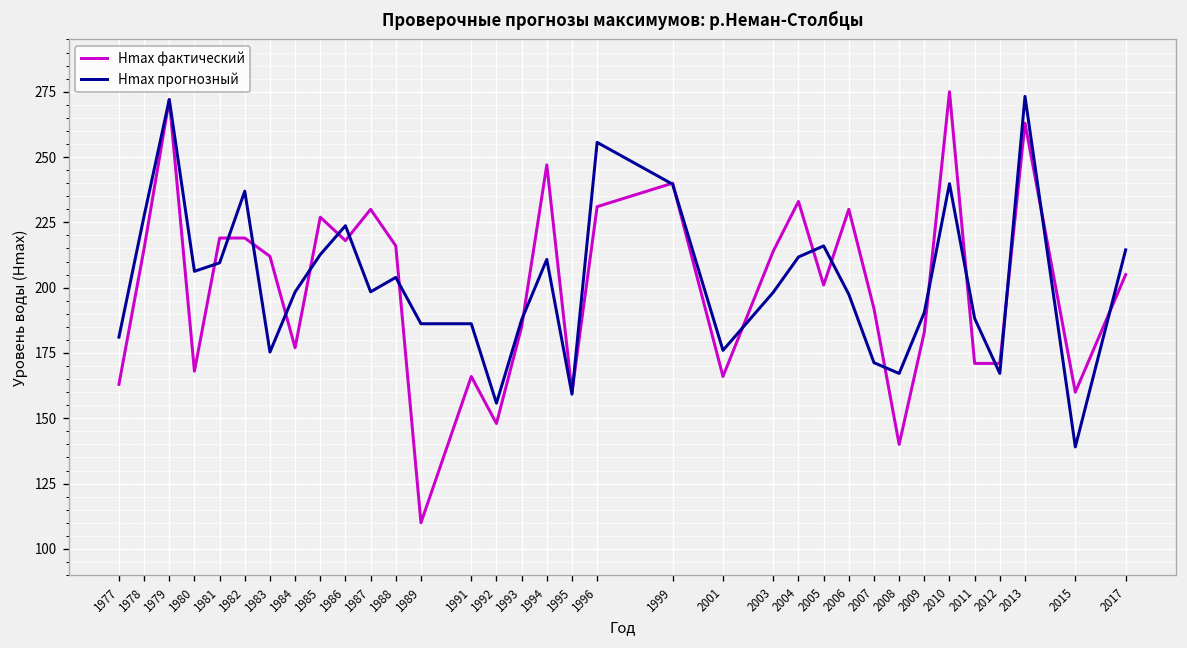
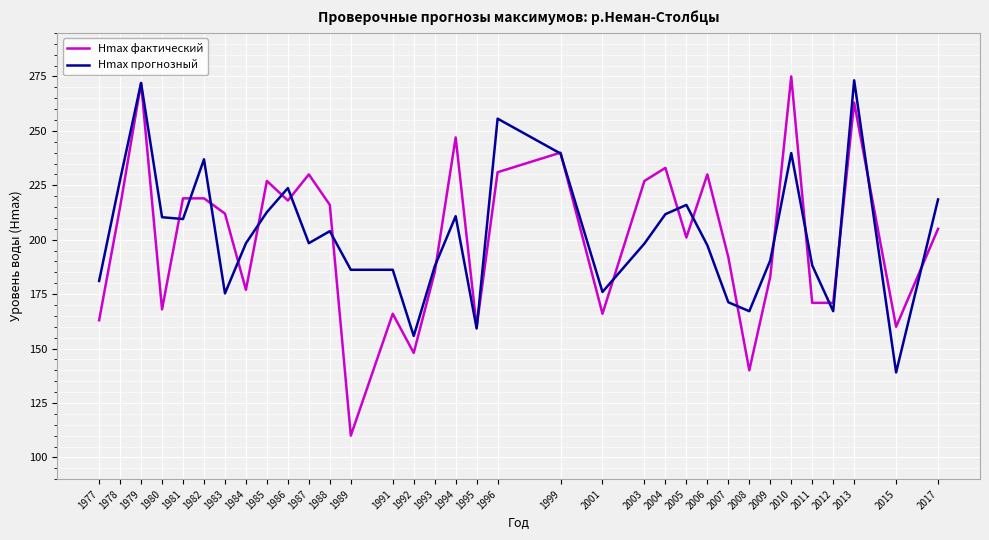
  {
    "Hmax фактический": {
      "1977": 163,
      "1978": 215,
      "1980": 168,
      "1981": 219,
      "1982": 219,
      "1983": 212,
      "1984": 177,
      "1985": 227,
      "1986": 218,
      "1987": 230,
      "1988": 216,
      "1989": 110,
      "1991": 166,
      "1992": 148,
      "1993": 185,
      "1994": 247,
      "1996": 231,
      "2001": 166,
-     "2003": 214,
+     "2003": 227,
      "2004": 233,
      "2005": 201,
      "2006": 230,
      "2007": 192,
      "2008": 140,
      "2009": 183,
      "2010": 275,
      "2011": 171,
      "2012": 171,
      "2013": 263,
      "2015": 160,
      "2017": 205
    },
    "Hmax прогнозный": {
      "1977": 181,
      "1978": 227,
-     "1980": 206,
+     "1980": 210,
      "1981": 210,
      "1982": 237,
      "1983": 175,
      "1984": 198,
      "1985": 213,
      "1986": 224,
      "1987": 198,
      "1988": 204,
      "1989": 186,
      "1991": 186,
      "1992": 156,
      "1993": 188,
      "1994": 211,
      "1996": 256,
      "2001": 176,
      "2003": 198,
      "2004": 212,
      "2005": 216,
      "2006": 197,
      "2007": 171,
      "2008": 167,
      "2009": 190,
      "2010": 240,
      "2011": 188,
      "2012": 167,
      "2013": 273,
      "2015": 139,
-     "2017": 214
+     "2017": 219
    }
  }
